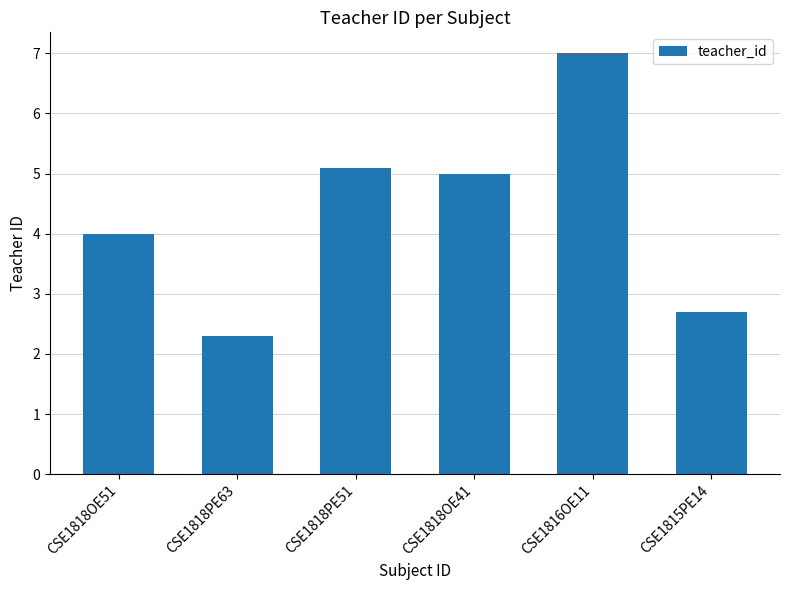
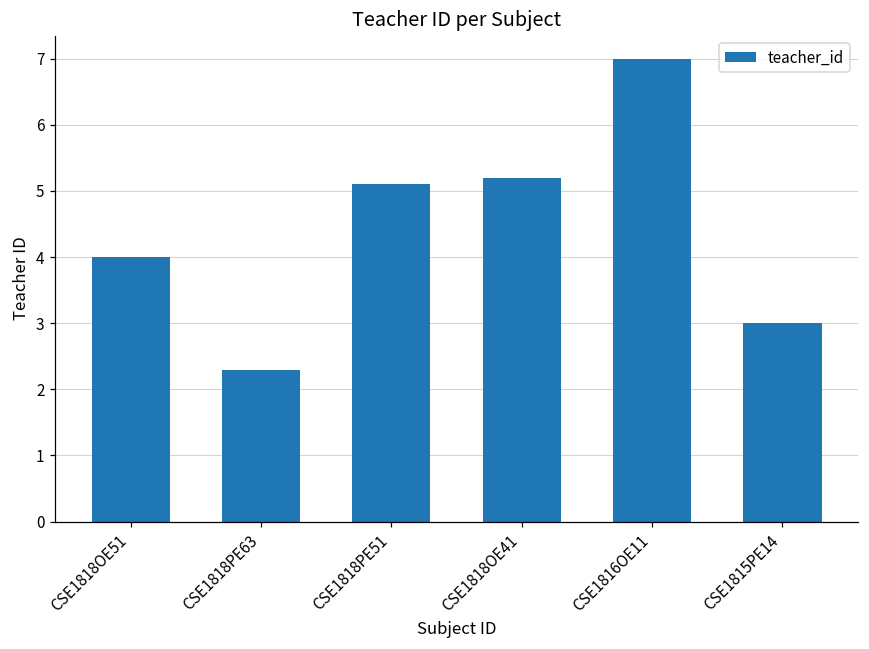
  {
    "CSE1818OE51": 4.0,
    "CSE1818PE63": 2.3,
    "CSE1818PE51": 5.1,
-   "CSE1818OE41": 5.0,
+   "CSE1818OE41": 5.2,
    "CSE1816OE11": 7.0,
-   "CSE1815PE14": 2.7
+   "CSE1815PE14": 3.0
  }
